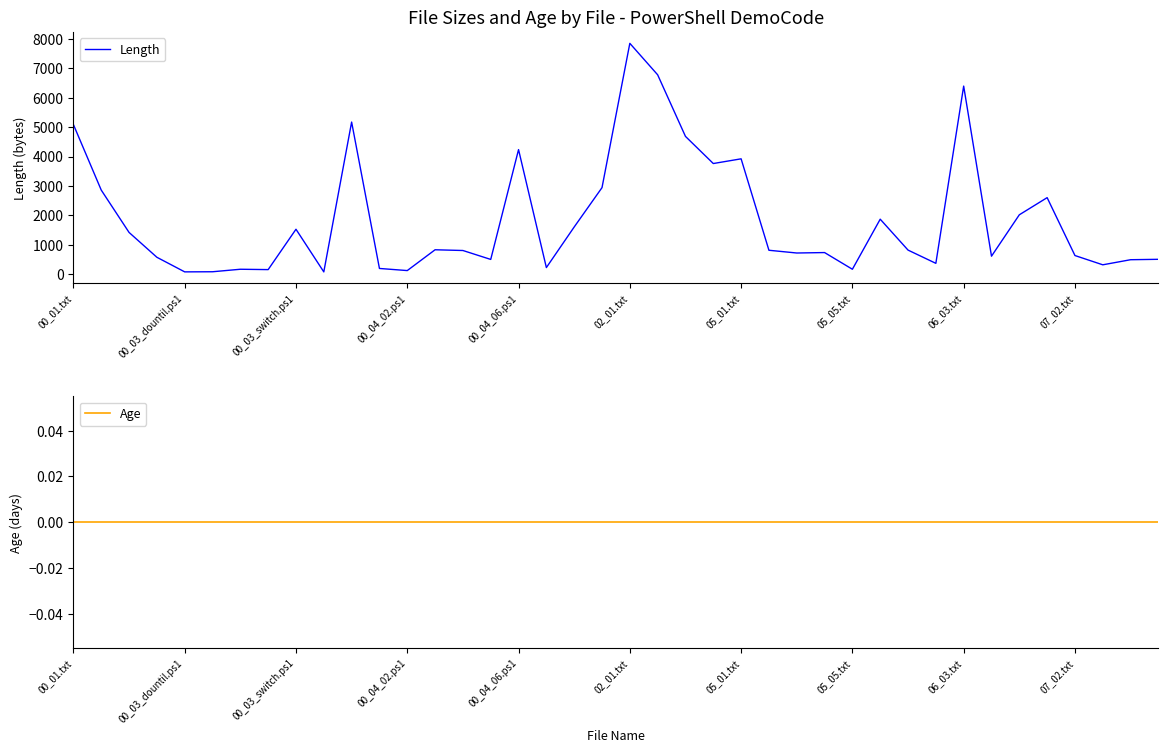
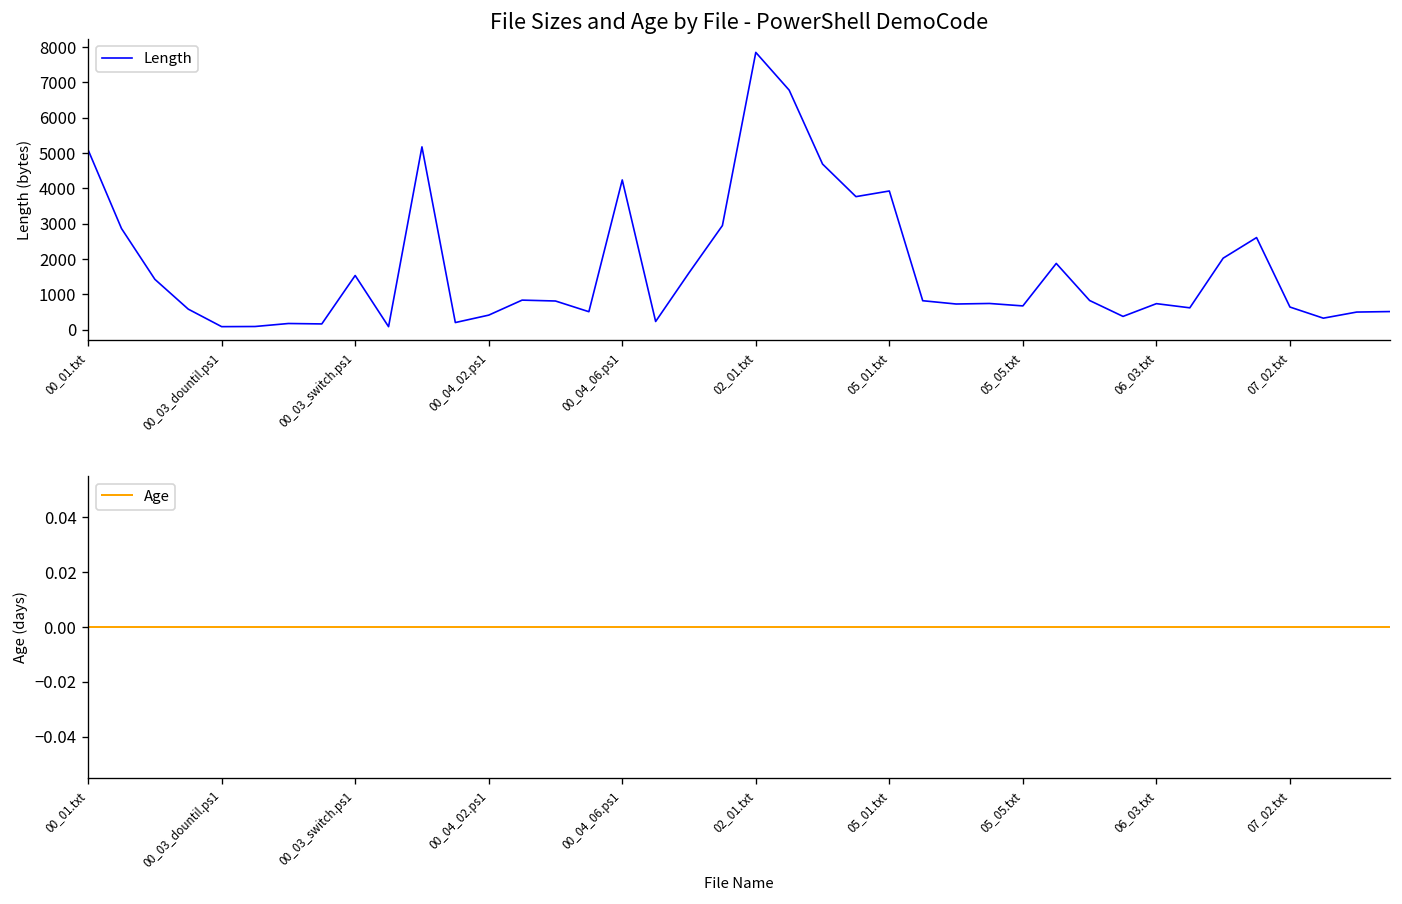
  {
    "File Sizes and Age by File - PowerShell DemoCode": {
      "00_01.txt": 5100,
      "00_03_dountil.ps1": 100,
      "00_03_switch.ps1": 1500,
-     "00_04_02.ps1": 100,
+     "00_04_02.ps1": 400,
      "00_04_06.ps1": 4200,
      "02_01.txt": 7800,
      "05_01.txt": 3900,
-     "05_05.txt": 200,
-     "06_03.txt": 6400,
+     "05_05.txt": 700,
+     "06_03.txt": 700,
      "07_02.txt": 600
    }
  }
